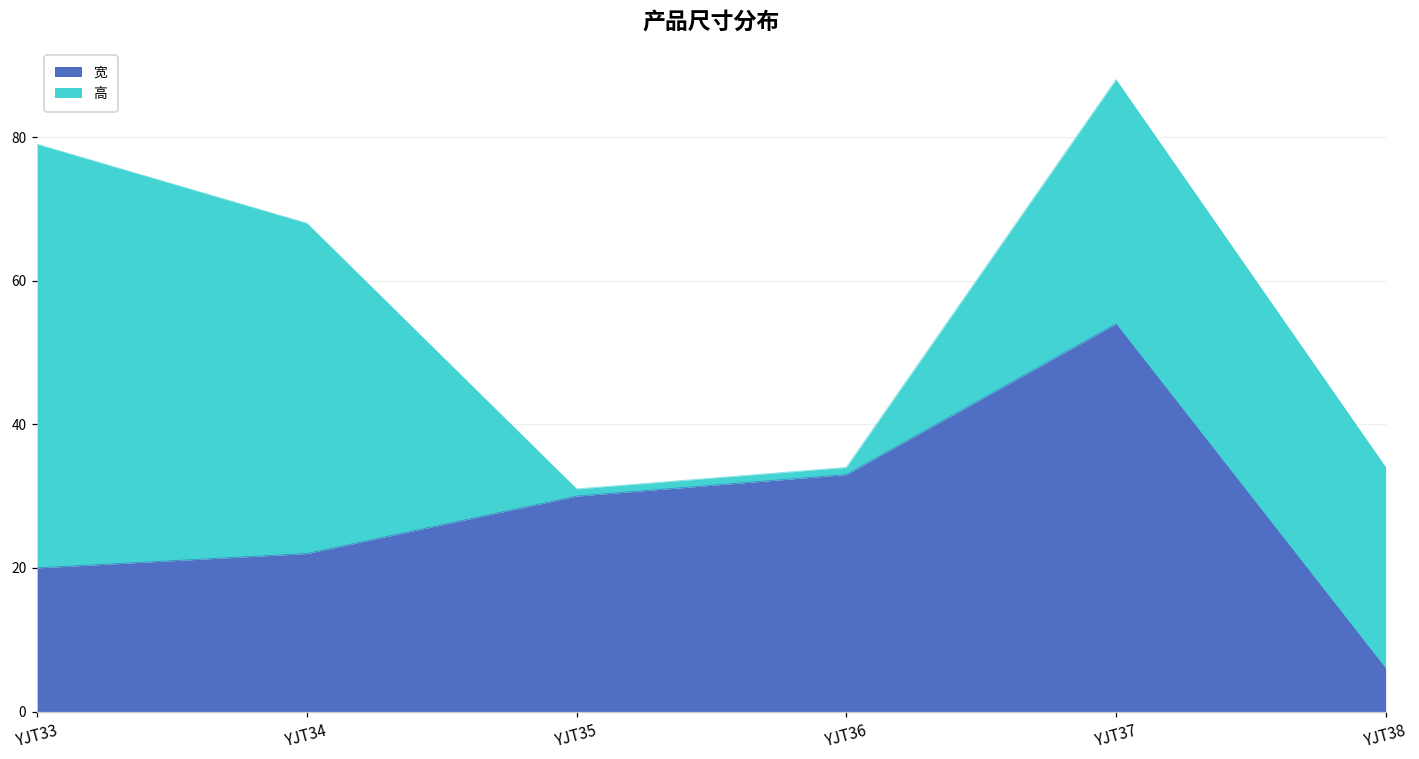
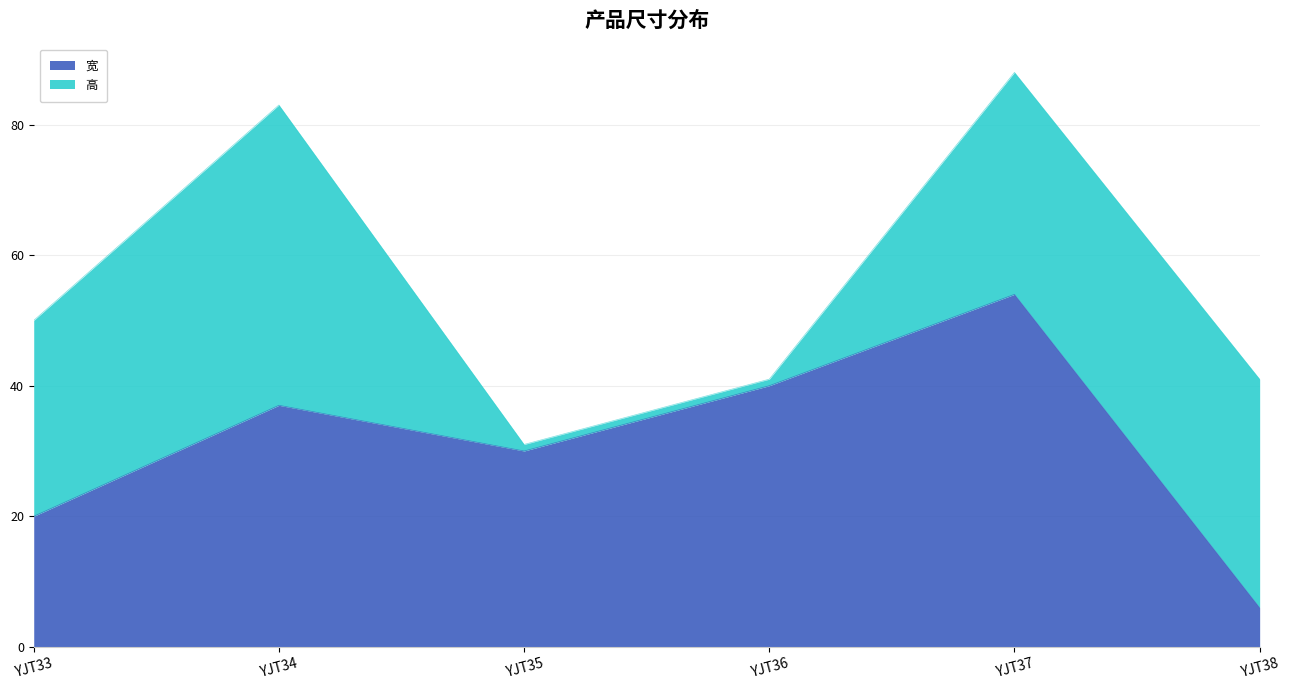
  {
    "宽": {
      "YJT33": 20,
-     "YJT34": 22,
+     "YJT34": 37,
      "YJT35": 30,
-     "YJT36": 33,
+     "YJT36": 40,
      "YJT37": 54,
      "YJT38": 6
    },
    "高": {
-     "YJT33": 59,
+     "YJT33": 30,
      "YJT34": 46,
      "YJT35": 1,
      "YJT36": 1,
      "YJT37": 34,
-     "YJT38": 28
+     "YJT38": 35
    }
  }
